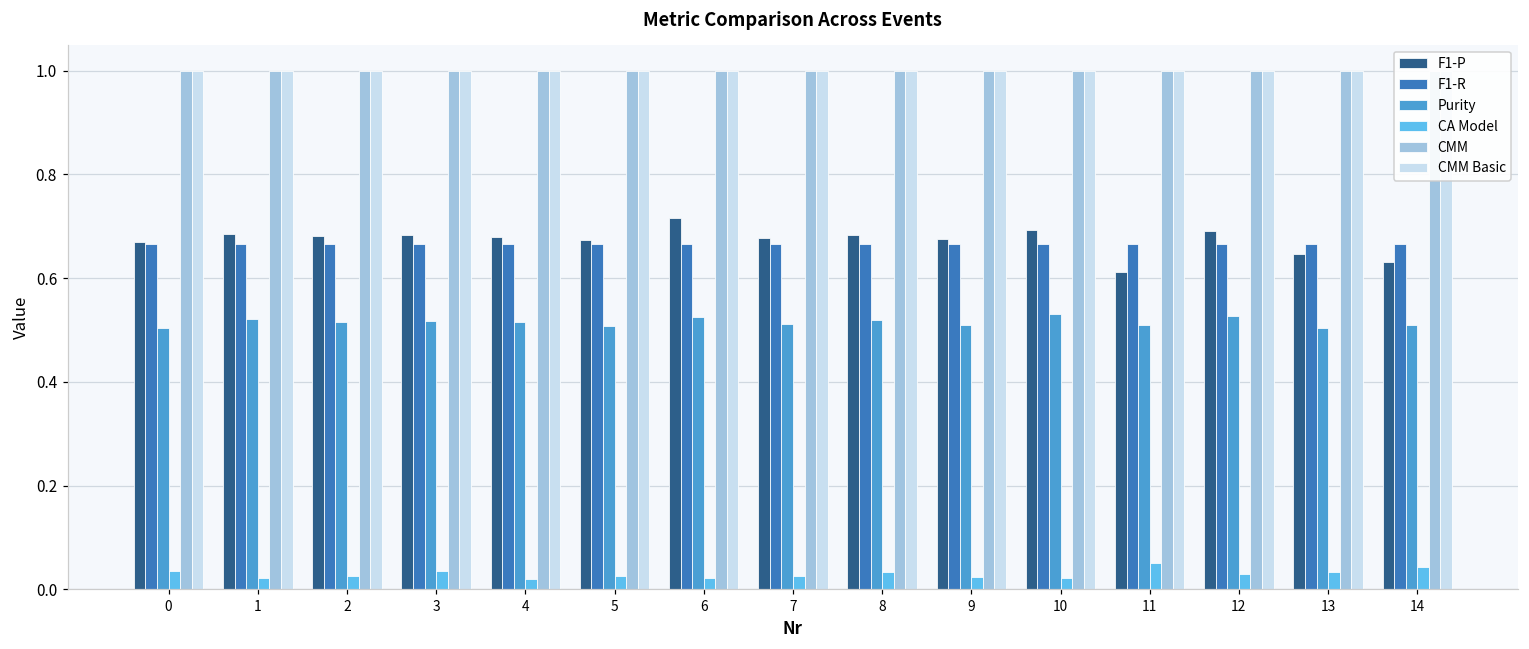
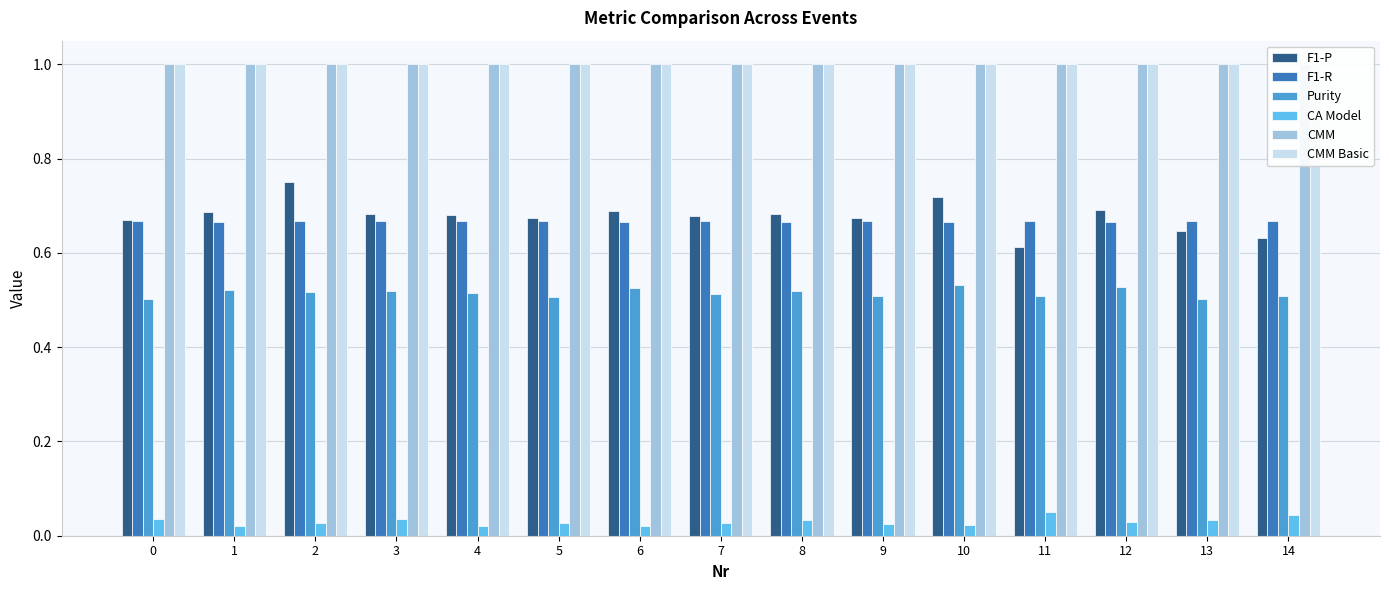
  {
    "F1-P": {
      "0": 0.67,
      "1": 0.69,
-     "2": 0.68,
+     "2": 0.75,
      "3": 0.68,
      "4": 0.68,
      "5": 0.67,
-     "6": 0.72,
+     "6": 0.69,
      "7": 0.68,
      "8": 0.68,
      "9": 0.67,
-     "10": 0.69,
+     "10": 0.72,
      "11": 0.61,
      "12": 0.69,
      "13": 0.65,
      "14": 0.63
    }
  }
